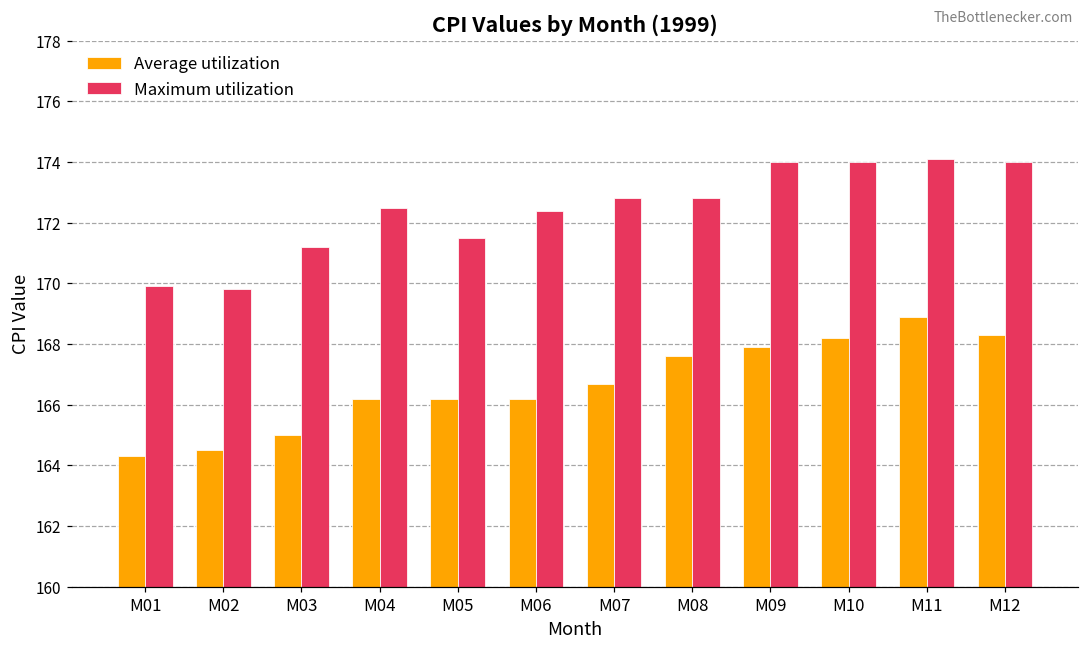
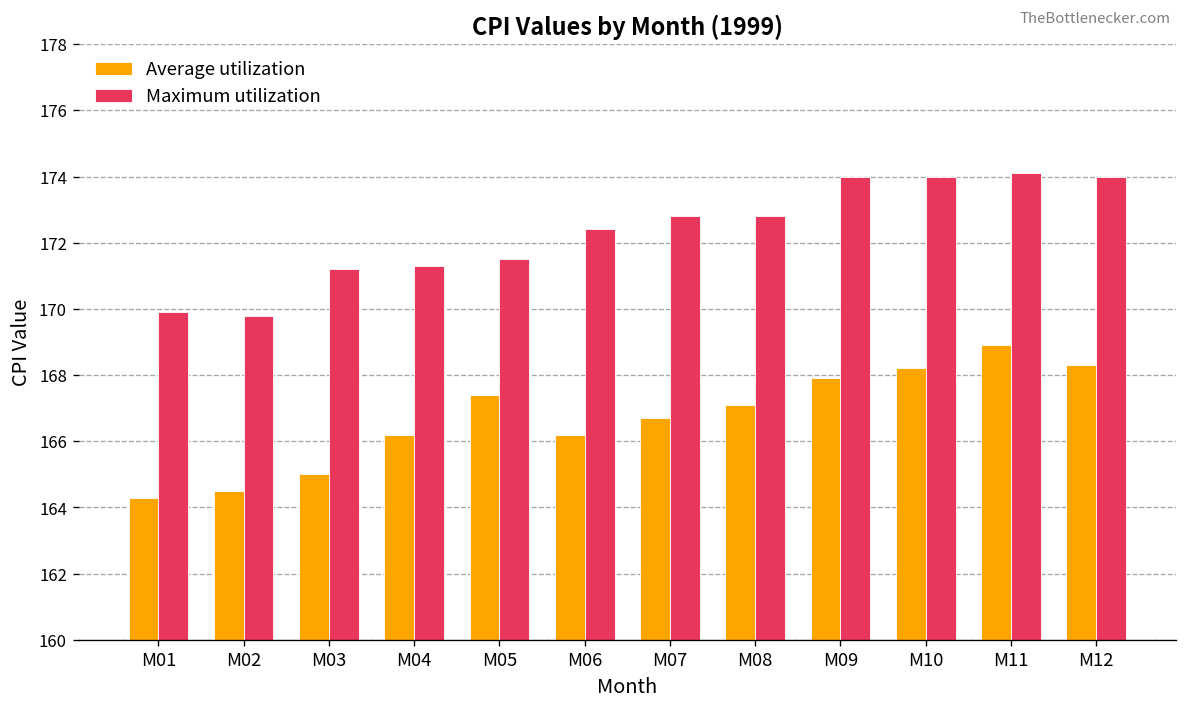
  {
    "Average utilization": {
      "M01": 164.3,
      "M02": 164.5,
      "M03": 165.0,
      "M04": 166.2,
-     "M05": 166.2,
+     "M05": 167.4,
      "M06": 166.2,
      "M07": 166.7,
-     "M08": 167.6,
+     "M08": 167.1,
      "M09": 167.9,
      "M10": 168.2,
      "M11": 168.9,
      "M12": 168.3
    },
    "Maximum utilization": {
      "M01": 169.9,
      "M02": 169.8,
      "M03": 171.2,
-     "M04": 172.5,
+     "M04": 171.3,
      "M05": 171.5,
      "M06": 172.4,
      "M07": 172.8,
      "M08": 172.8,
      "M09": 174.0,
      "M10": 174.0,
      "M11": 174.1,
      "M12": 174.0
    }
  }
